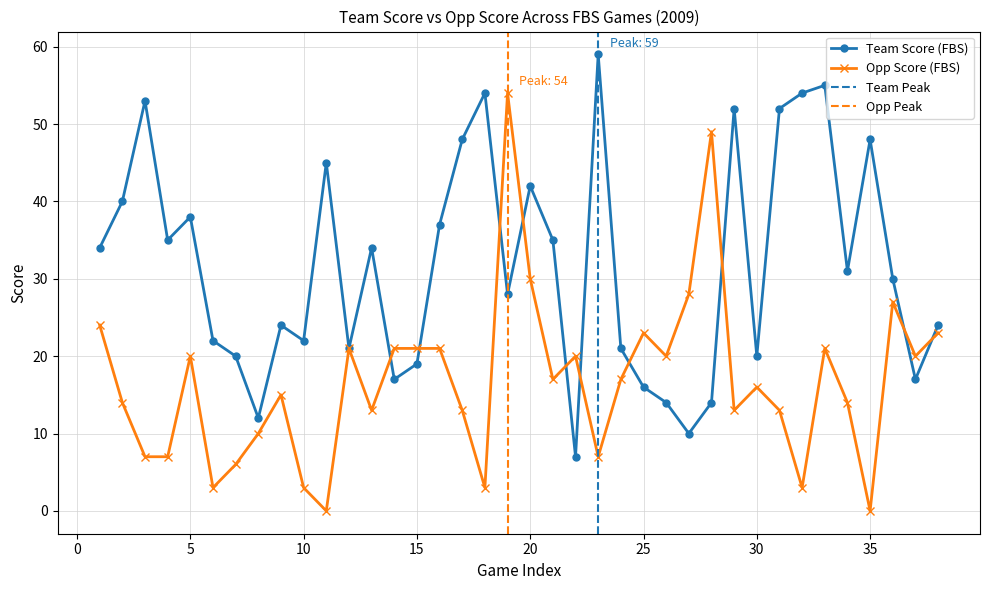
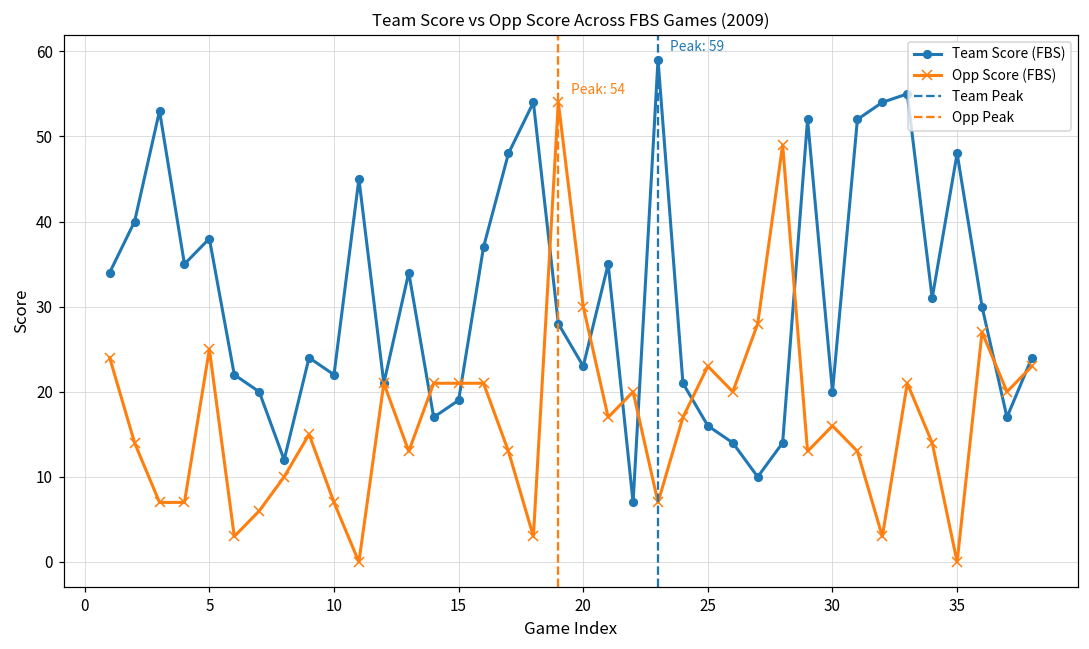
  {
    "Team Score (FBS)": {
      "5": 38,
      "10": 22,
      "15": 19,
-     "20": 42,
+     "20": 23,
      "25": 16,
      "30": 20,
      "35": 48
    },
    "Opp Score (FBS)": {
-     "5": 20,
-     "10": 3,
+     "5": 25,
+     "10": 7,
      "15": 21,
      "20": 30,
      "25": 23,
      "30": 16,
      "35": 0
    }
  }
